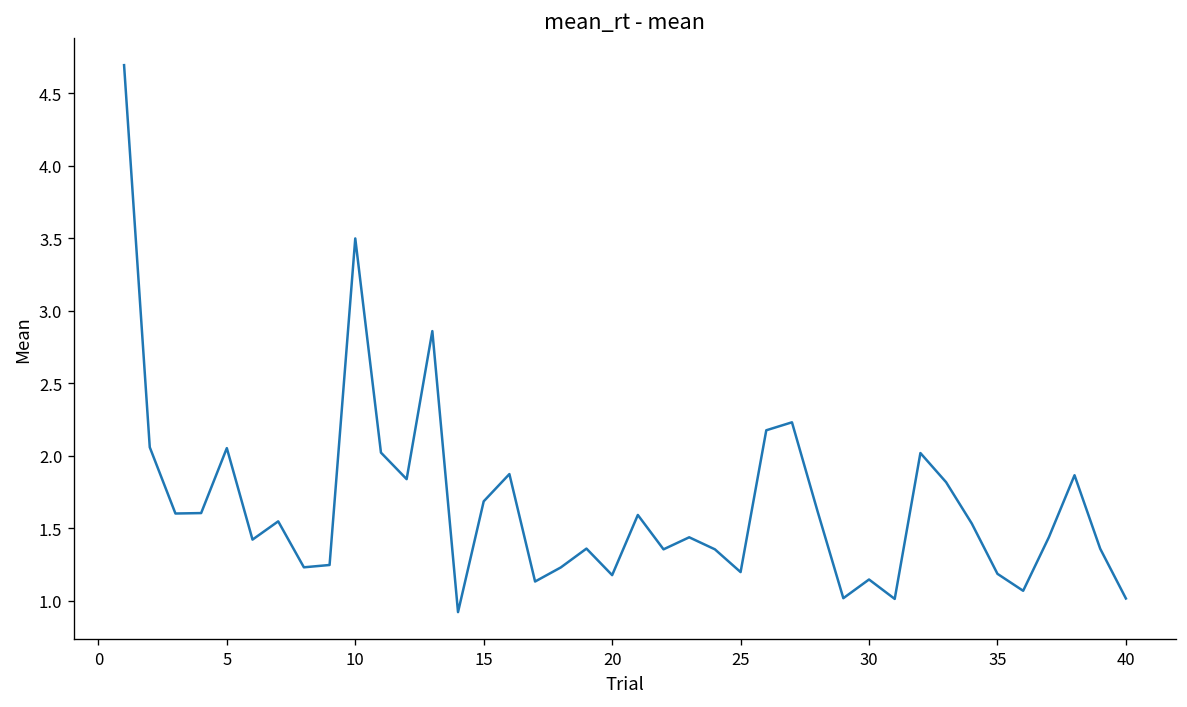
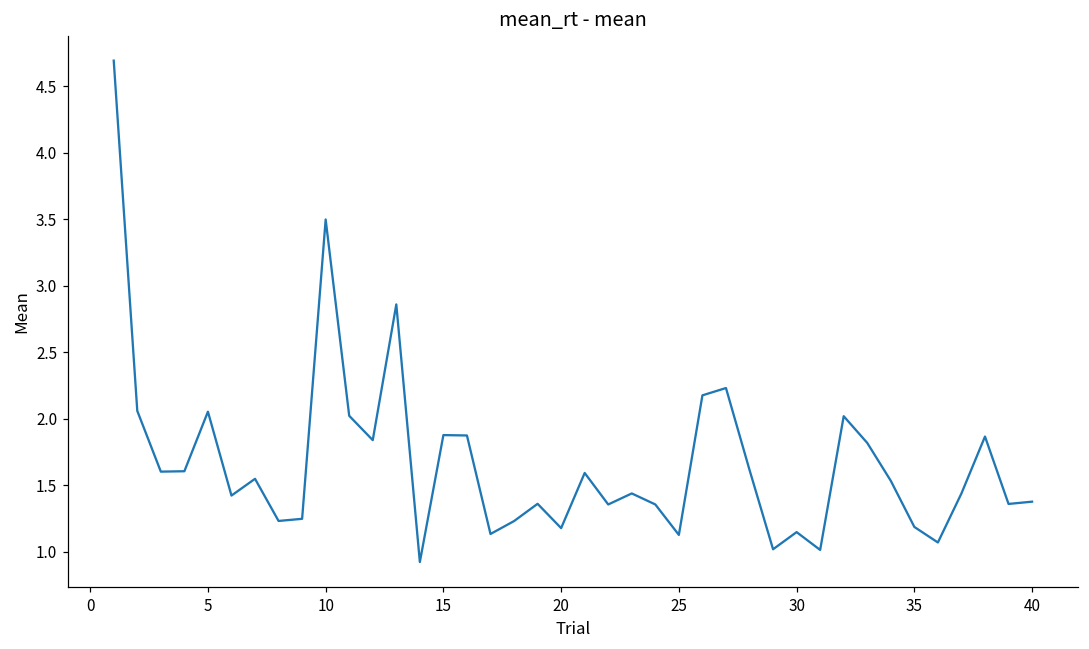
  {
    "5": 2.05,
    "10": 3.50,
-   "15": 1.69,
+   "15": 1.88,
    "20": 1.18,
-   "25": 1.20,
+   "25": 1.13,
    "30": 1.15,
    "35": 1.19,
-   "40": 1.02
+   "40": 1.38
  }
